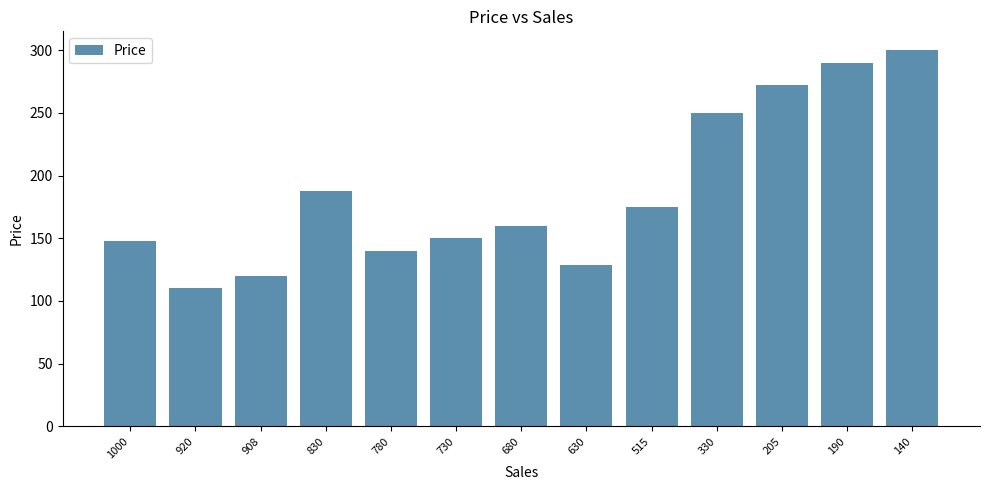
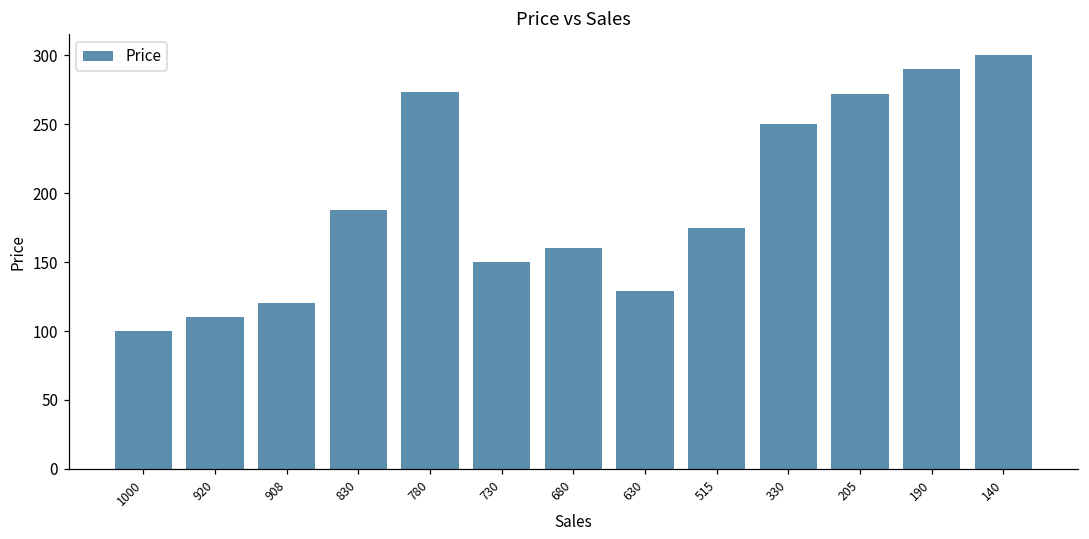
  {
-   "1000": 148,
+   "1000": 100,
    "920": 110,
    "908": 120,
    "830": 188,
-   "780": 140,
+   "780": 273,
    "730": 150,
    "680": 160,
    "630": 129,
    "515": 175,
    "330": 250,
    "205": 272,
    "190": 290,
    "140": 300
  }
